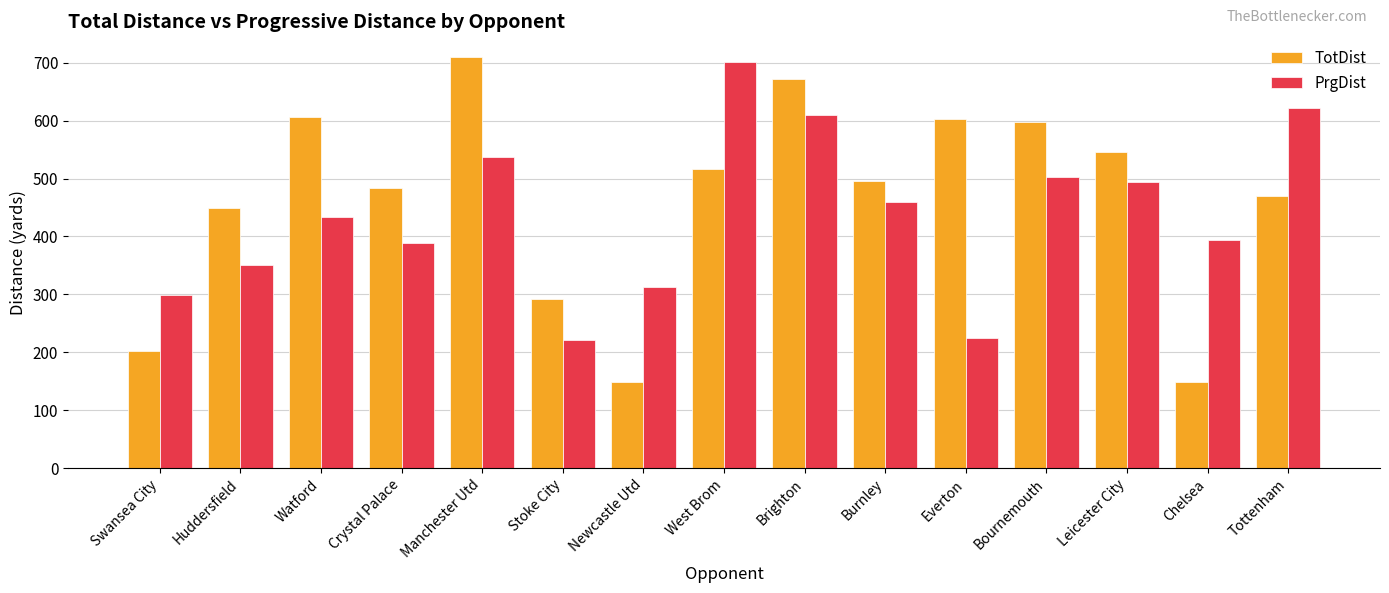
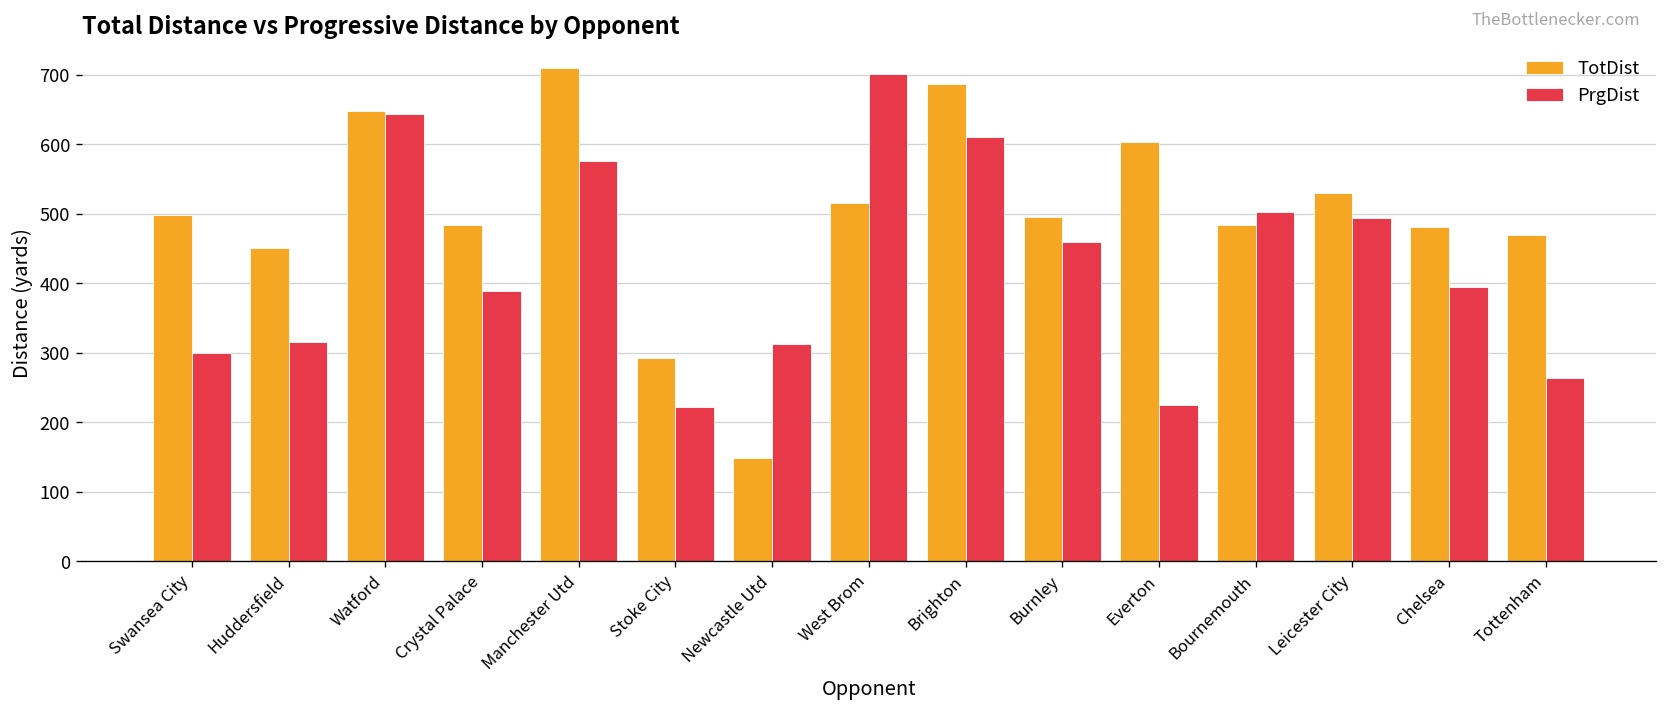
  {
    "TotDist": {
-     "Swansea City": 200,
+     "Swansea City": 500,
      "Huddersfield": 450,
-     "Watford": 610,
+     "Watford": 650,
      "Crystal Palace": 480,
      "Manchester Utd": 710,
      "Stoke City": 290,
      "Newcastle Utd": 150,
      "West Brom": 520,
-     "Brighton": 670,
+     "Brighton": 690,
      "Burnley": 500,
      "Everton": 600,
-     "Bournemouth": 600,
-     "Leicester City": 550,
-     "Chelsea": 150,
+     "Bournemouth": 480,
+     "Leicester City": 530,
+     "Chelsea": 480,
      "Tottenham": 470
    },
    "PrgDist": {
      "Swansea City": 300,
-     "Huddersfield": 350,
-     "Watford": 430,
+     "Huddersfield": 320,
+     "Watford": 640,
      "Crystal Palace": 390,
-     "Manchester Utd": 540,
+     "Manchester Utd": 580,
      "Stoke City": 220,
      "Newcastle Utd": 310,
      "West Brom": 700,
      "Brighton": 610,
      "Burnley": 460,
      "Everton": 230,
      "Bournemouth": 500,
      "Leicester City": 490,
      "Chelsea": 390,
-     "Tottenham": 620
+     "Tottenham": 260
    }
  }
